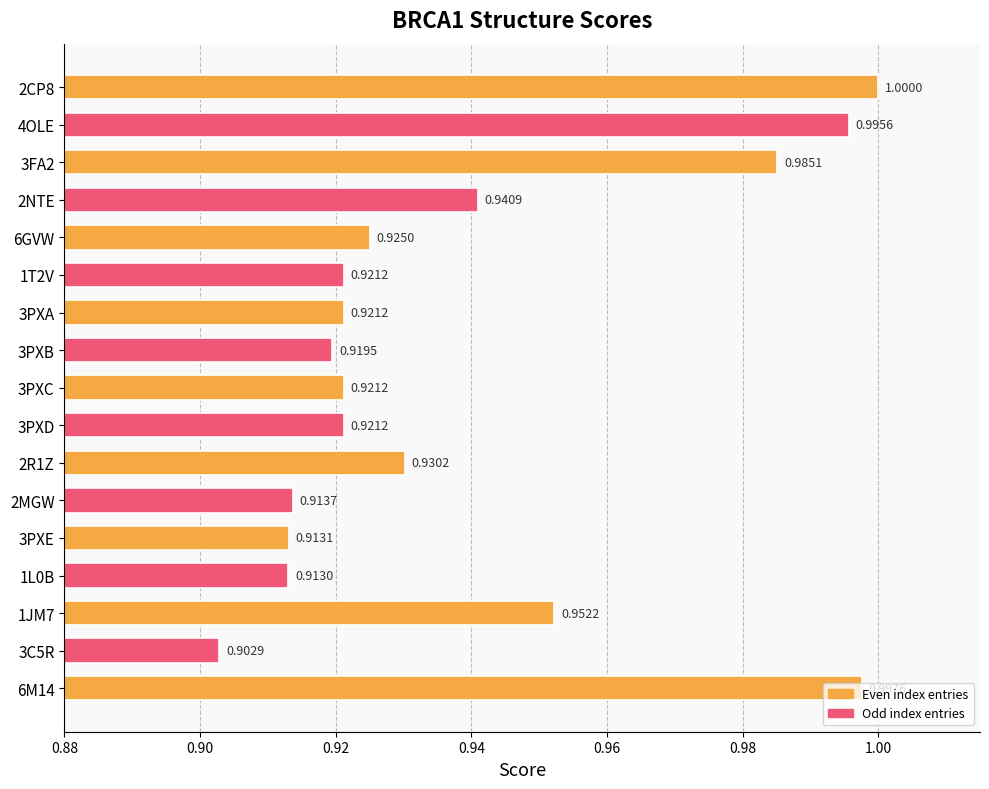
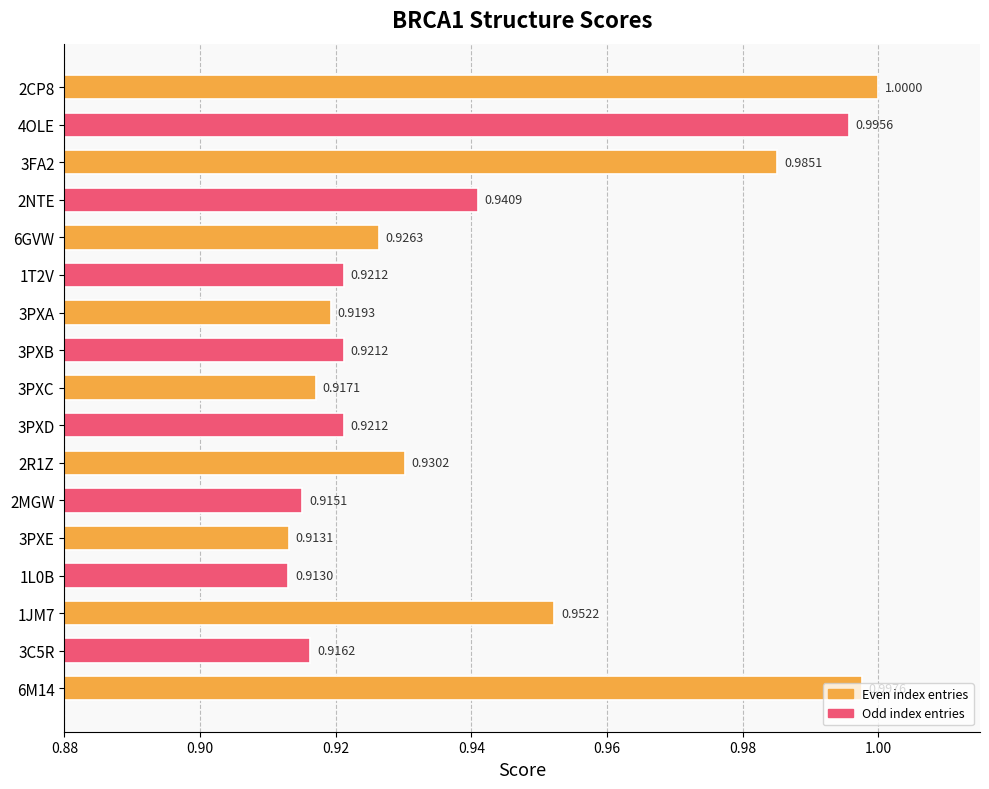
  {
    "2CP8": 1.0000,
    "4OLE": 0.9956,
    "3FA2": 0.9851,
    "2NTE": 0.9409,
-   "6GVW": 0.9250,
+   "6GVW": 0.9263,
    "1T2V": 0.9212,
-   "3PXA": 0.9212,
-   "3PXB": 0.9195,
-   "3PXC": 0.9212,
+   "3PXA": 0.9193,
+   "3PXB": 0.9212,
+   "3PXC": 0.9171,
    "3PXD": 0.9212,
    "2R1Z": 0.9302,
-   "2MGW": 0.9137,
+   "2MGW": 0.9151,
    "3PXE": 0.9131,
    "1L0B": 0.9130,
    "1JM7": 0.9522,
-   "3C5R": 0.9029
+   "3C5R": 0.9162
  }
